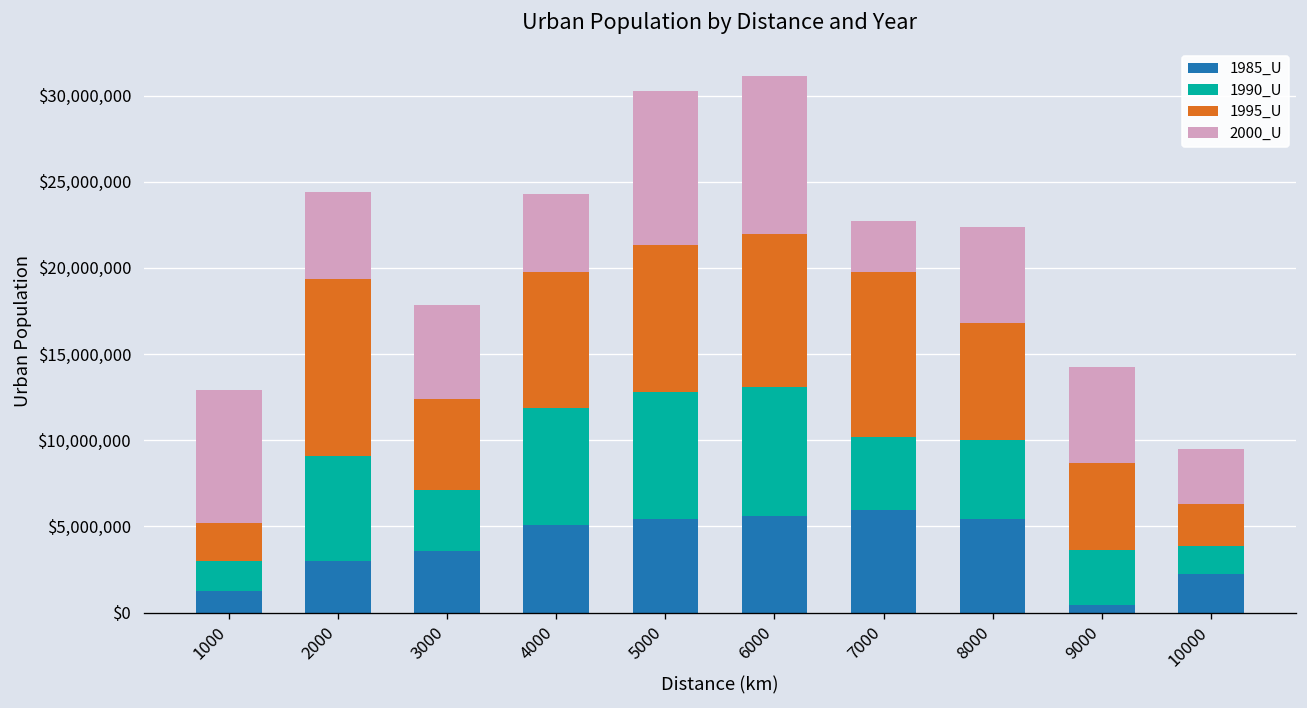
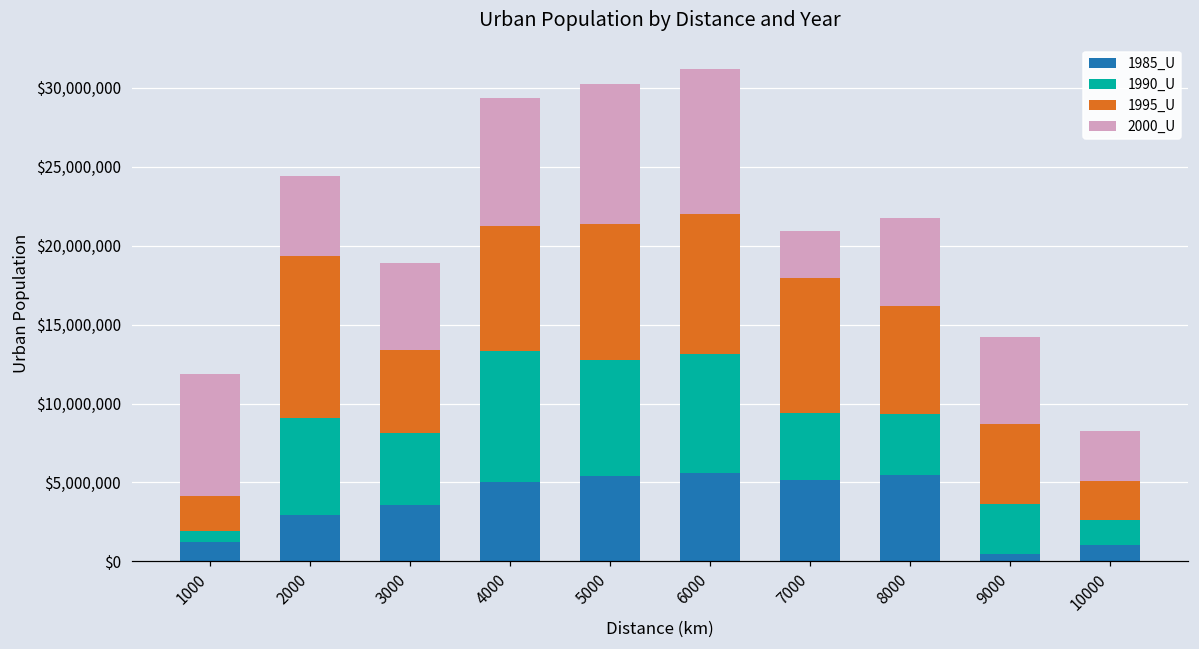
  {
    "1985_U": {
      "1000": "$1,300,000",
      "2000": "$3,000,000",
      "3000": "$3,600,000",
      "4000": "$5,100,000",
      "5000": "$5,400,000",
      "6000": "$5,600,000",
-     "7000": "$5,900,000",
+     "7000": "$5,100,000",
      "8000": "$5,500,000",
      "9000": "$500,000",
-     "10000": "$2,200,000"
+     "10000": "$1,000,000"
    },
    "1990_U": {
-     "1000": "$1,700,000",
+     "1000": "$700,000",
      "2000": "$6,100,000",
-     "3000": "$3,500,000",
-     "4000": "$6,800,000",
+     "3000": "$4,600,000",
+     "4000": "$8,300,000",
      "5000": "$7,400,000",
      "6000": "$7,500,000",
      "7000": "$4,200,000",
-     "8000": "$4,500,000",
+     "8000": "$3,900,000",
      "9000": "$3,200,000",
      "10000": "$1,600,000"
    },
    "1995_U": {
      "1000": "$2,200,000",
      "2000": "$10,300,000",
      "3000": "$5,300,000",
      "4000": "$7,900,000",
      "5000": "$8,600,000",
      "6000": "$8,900,000",
-     "7000": "$9,600,000",
+     "7000": "$8,600,000",
      "8000": "$6,800,000",
      "9000": "$5,000,000",
      "10000": "$2,500,000"
    },
    "2000_U": {
      "1000": "$7,700,000",
      "2000": "$5,100,000",
      "3000": "$5,500,000",
-     "4000": "$4,500,000",
+     "4000": "$8,100,000",
      "5000": "$8,900,000",
      "6000": "$9,200,000",
      "7000": "$2,900,000",
      "8000": "$5,600,000",
      "9000": "$5,500,000",
      "10000": "$3,200,000"
    }
  }
